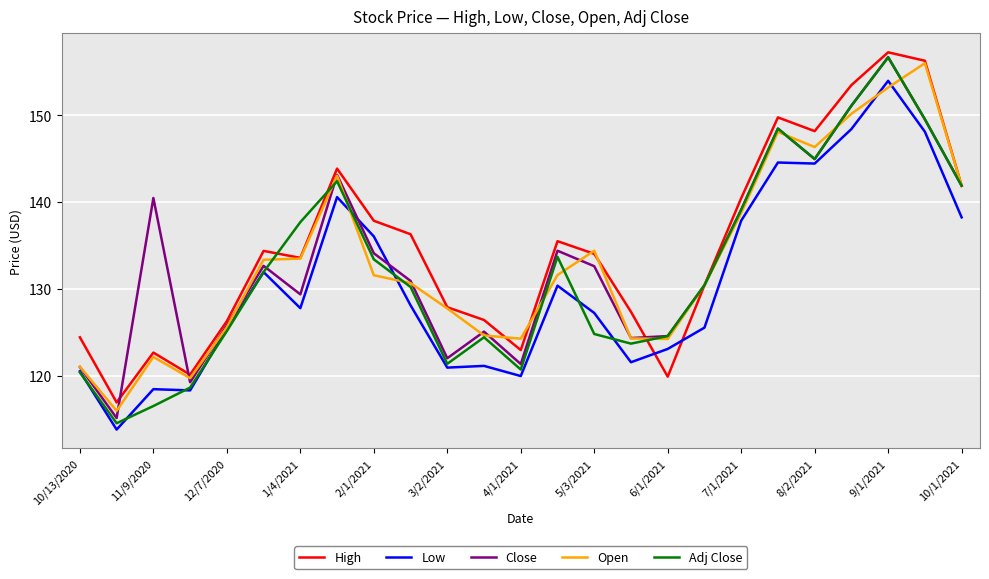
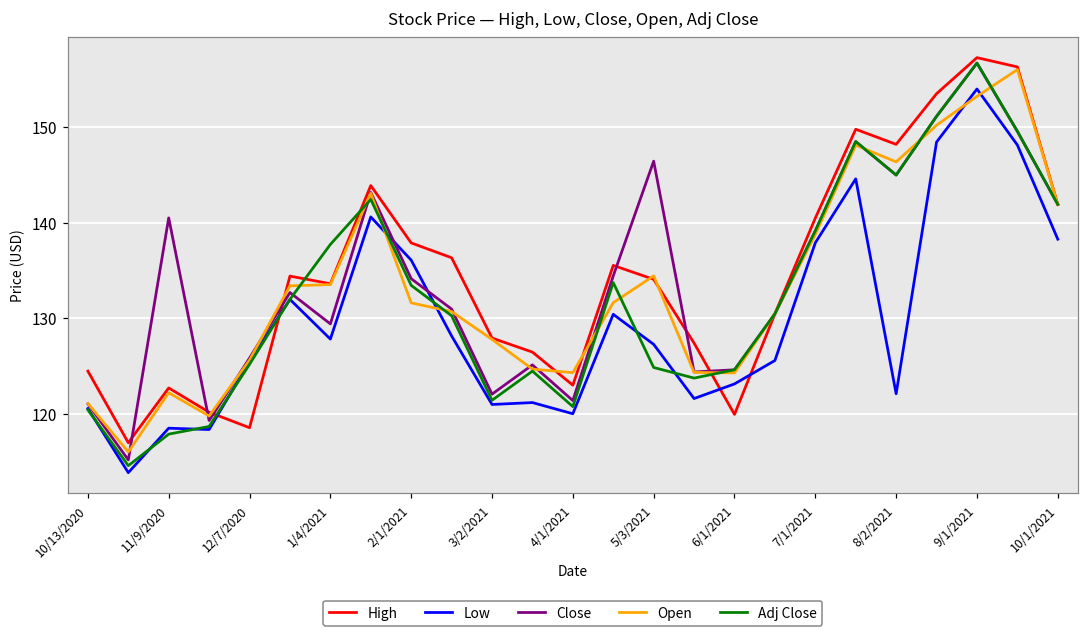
  {
    "High": {
      "10/13/2020": 124,
      "11/9/2020": 123,
-     "12/7/2020": 126,
+     "12/7/2020": 119,
      "2/1/2021": 138,
      "4/1/2021": 123,
      "5/3/2021": 134,
      "6/1/2021": 120,
      "7/1/2021": 140,
      "8/2/2021": 148,
      "9/1/2021": 157
    },
    "Low": {
      "11/9/2020": 119,
      "1/4/2021": 128,
      "2/1/2021": 136,
      "3/2/2021": 121,
      "4/1/2021": 120,
      "5/3/2021": 127,
      "6/1/2021": 123,
      "7/1/2021": 138,
-     "8/2/2021": 144,
+     "8/2/2021": 122,
      "9/1/2021": 154,
      "10/1/2021": 138
    },
    "Close": {
      "11/9/2020": 141,
      "1/4/2021": 129,
      "2/1/2021": 134,
      "3/2/2021": 122,
      "4/1/2021": 121,
-     "5/3/2021": 133
+     "5/3/2021": 146
    },
    "Open": {
      "11/9/2020": 122,
      "2/1/2021": 132,
      "4/1/2021": 124,
      "5/3/2021": 134,
      "6/1/2021": 124,
      "7/1/2021": 139,
      "8/2/2021": 146,
      "9/1/2021": 153
    },
    "Adj Close": {
-     "11/9/2020": 117,
+     "11/9/2020": 118,
      "12/7/2020": 125,
      "1/4/2021": 138,
      "2/1/2021": 133,
      "3/2/2021": 121,
      "4/1/2021": 121,
      "5/3/2021": 125
    }
  }
